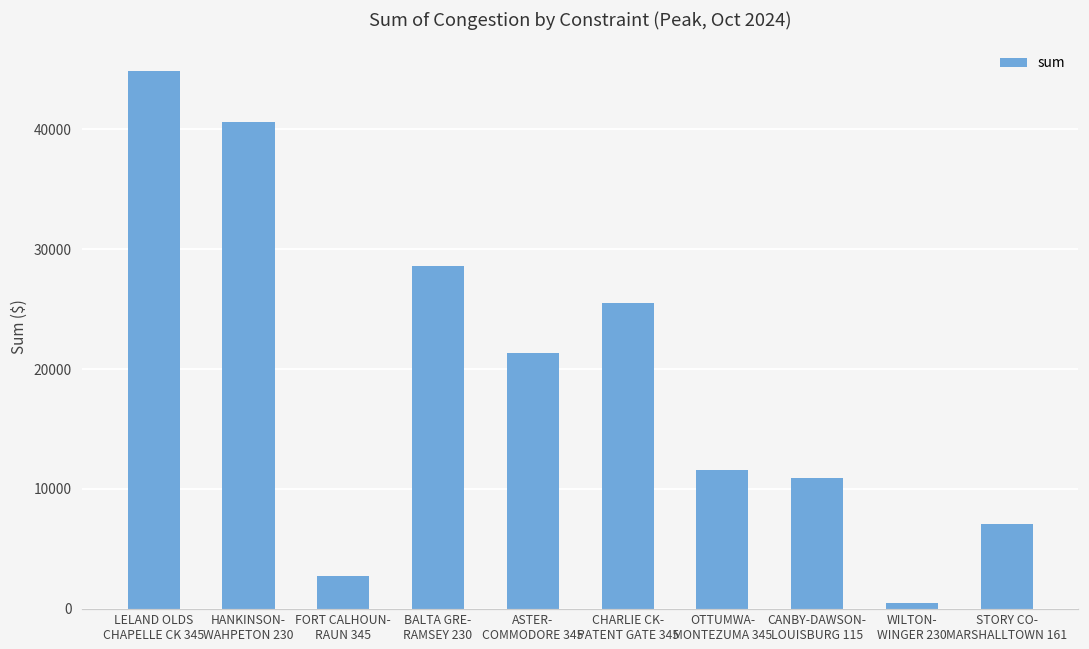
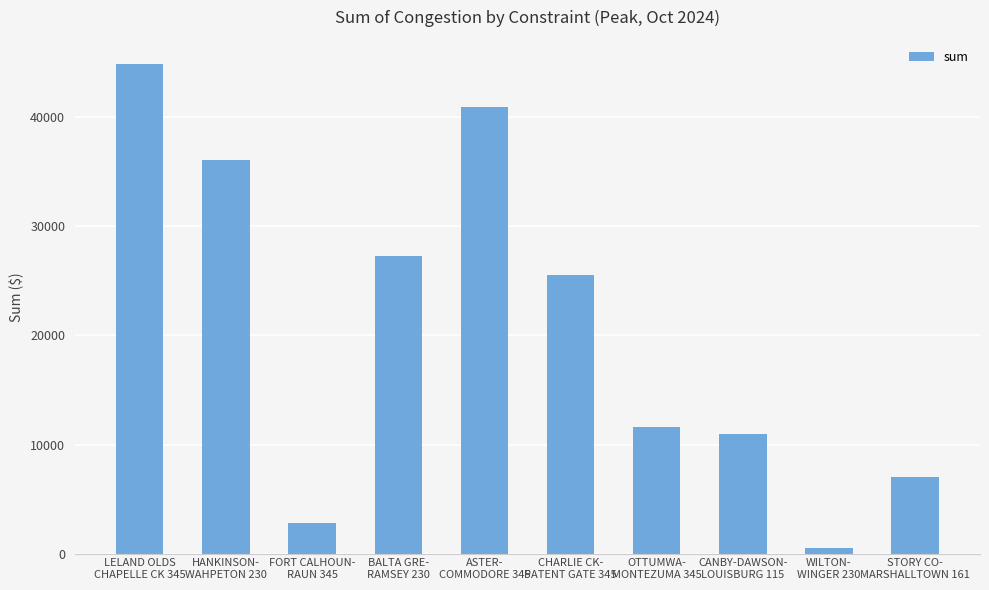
  {
    "LELAND OLDS CHAPELLE CK 345": 44900,
-   "HANKINSON- WAHPETON 230": 40600,
+   "HANKINSON- WAHPETON 230": 36100,
    "FORT CALHOUN- RAUN 345": 2800,
-   "BALTA GRE- RAMSEY 230": 28600,
-   "ASTER- COMMODORE 345": 21300,
+   "BALTA GRE- RAMSEY 230": 27300,
+   "ASTER- COMMODORE 345": 40900,
    "CHARLIE CK- PATENT GATE 345": 25500,
    "OTTUMWA- MONTEZUMA 345": 11600,
    "CANBY-DAWSON- LOUISBURG 115": 10900,
    "WILTON- WINGER 230": 500,
    "STORY CO- MARSHALLTOWN 161": 7100
  }
